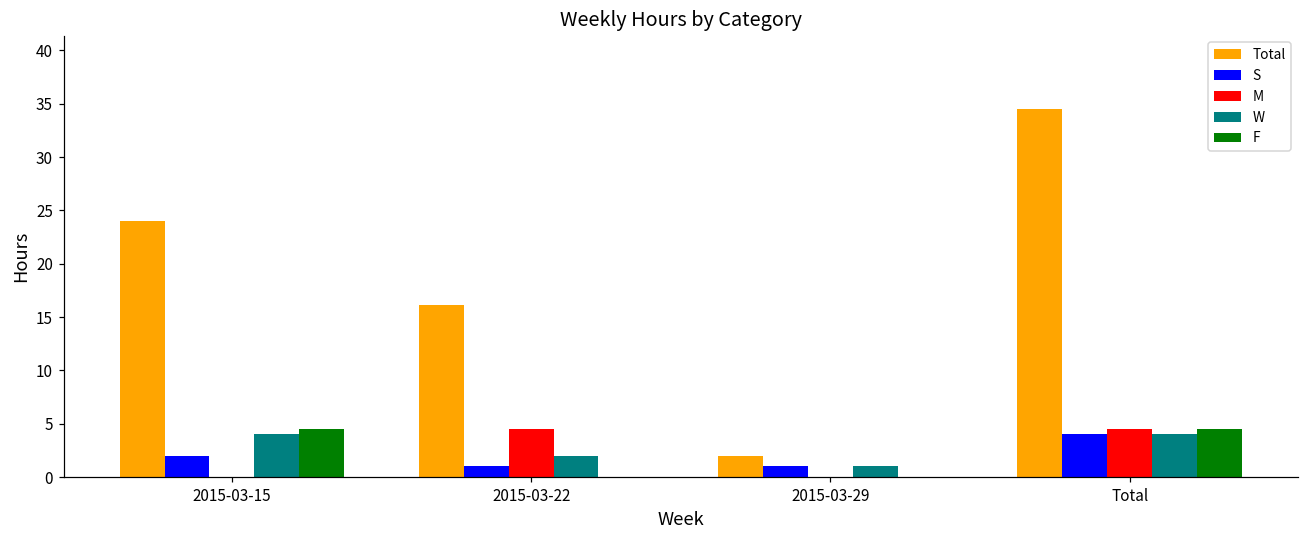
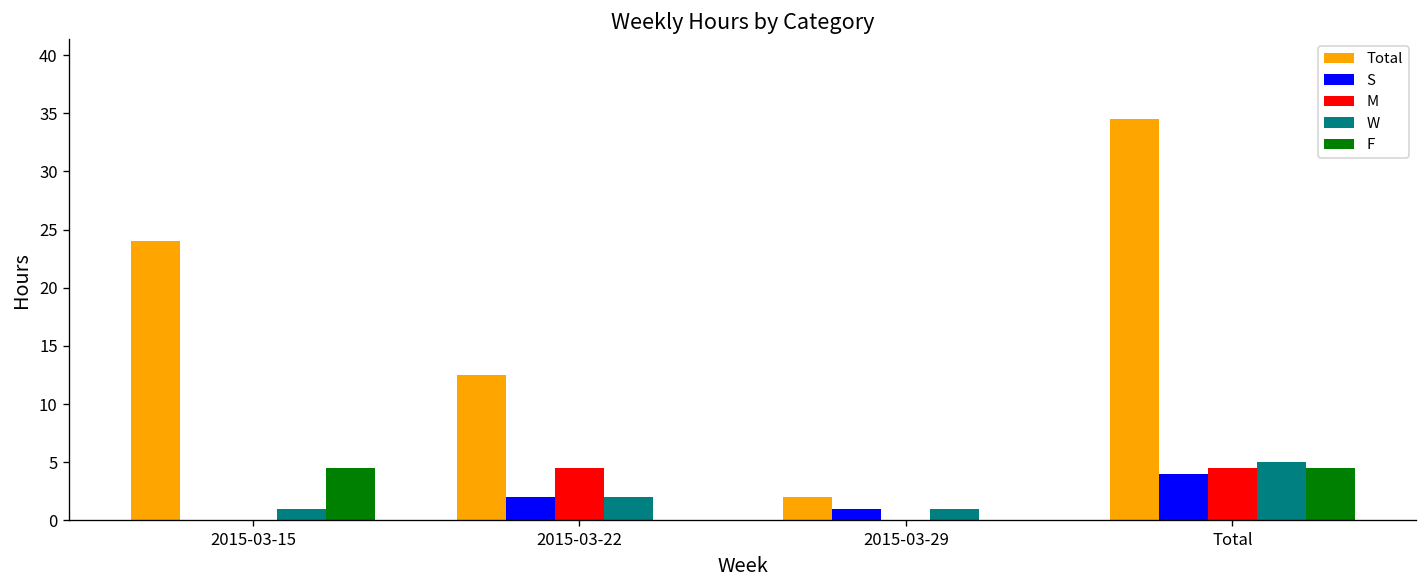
  {
    "Total": {
      "2015-03-15": 24,
-     "2015-03-22": 16,
+     "2015-03-22": 13,
      "2015-03-29": 2,
      "Total": 35
    },
    "S": {
-     "2015-03-15": 2,
-     "2015-03-22": 1,
+     "2015-03-15": 0,
+     "2015-03-22": 2,
      "2015-03-29": 1,
      "Total": 4
    },
    "M": {
      "2015-03-15": 0,
      "2015-03-22": 5,
      "2015-03-29": 0,
      "Total": 5
    },
    "W": {
-     "2015-03-15": 4,
+     "2015-03-15": 1,
      "2015-03-22": 2,
      "2015-03-29": 1,
-     "Total": 4
+     "Total": 5
    },
    "F": {
      "2015-03-15": 5,
      "2015-03-22": 0,
      "2015-03-29": 0,
      "Total": 5
    }
  }
